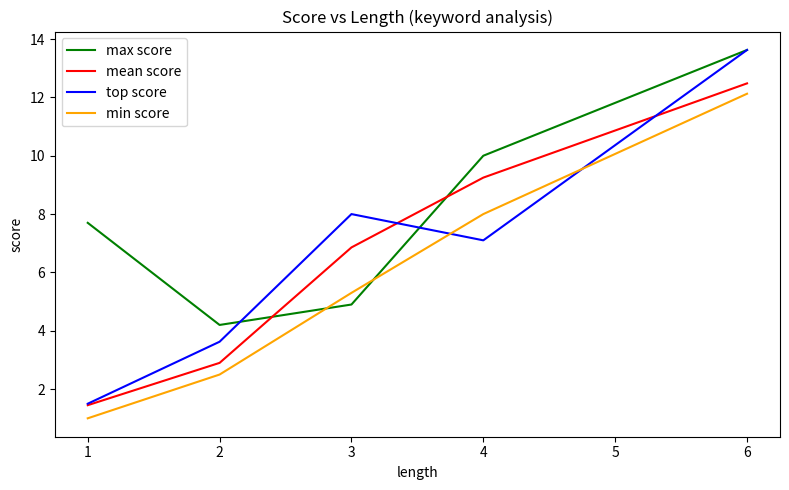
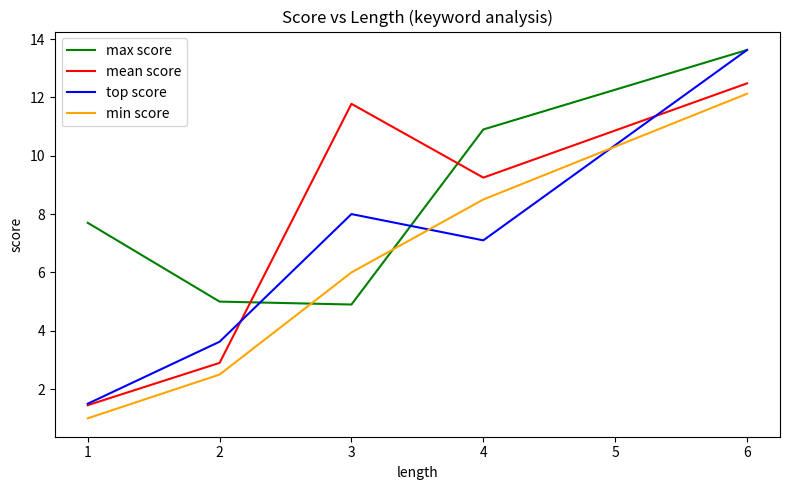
  {
    "max score": {
      "1": 7.7,
-     "2": 4.2,
+     "2": 5.0,
      "3": 4.9,
-     "4": 10.0
+     "4": 10.9
    },
    "mean score": {
      "2": 2.9,
-     "3": 6.9,
+     "3": 11.8,
      "4": 9.3,
      "6": 12.5
    },
    "top score": {
      "2": 3.6,
      "3": 8.0,
      "4": 7.1
    },
    "min score": {
      "1": 1.0,
      "2": 2.5,
-     "3": 5.3,
-     "4": 8.0,
+     "3": 6.0,
+     "4": 8.5,
      "6": 12.1
    }
  }
